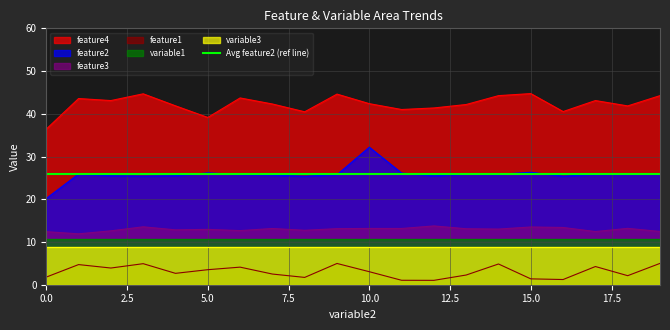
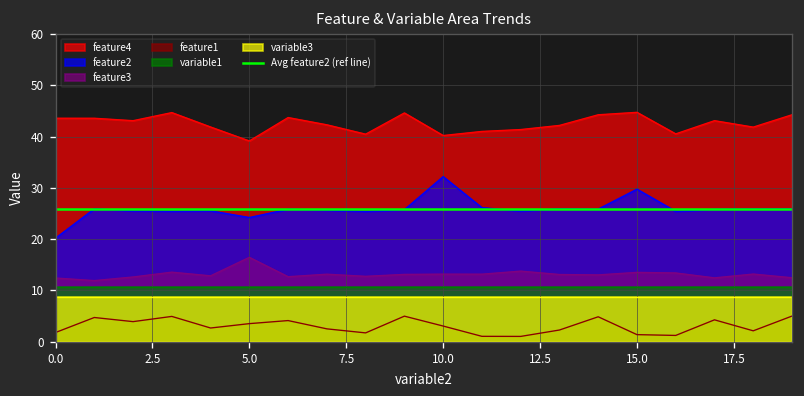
  {
    "feature4": {
-     "0.0": 36,
+     "0.0": 44,
      "5.0": 39,
-     "10.0": 42,
+     "10.0": 40,
      "15.0": 45
    },
    "feature2": {
      "0.0": 20,
-     "5.0": 26,
+     "5.0": 24,
      "10.0": 32,
-     "15.0": 26
+     "15.0": 30
    },
    "feature3": {
      "0.0": 12,
-     "5.0": 13,
+     "5.0": 16,
      "10.0": 13,
      "15.0": 14
    },
    "feature1": {
      "0.0": 2,
      "5.0": 4,
      "10.0": 3,
      "15.0": 1
    },
    "variable1": {
      "0.0": 11,
      "5.0": 11,
      "10.0": 11,
      "15.0": 11
    },
    "variable3": {
      "0.0": 9,
      "5.0": 9,
      "10.0": 9,
      "15.0": 9
    }
  }
